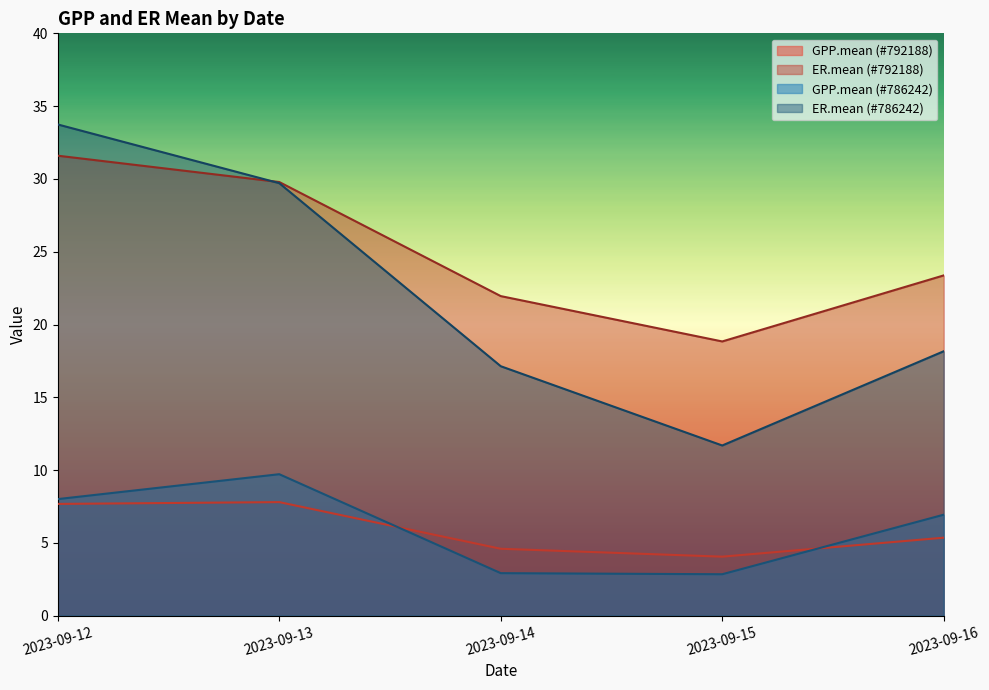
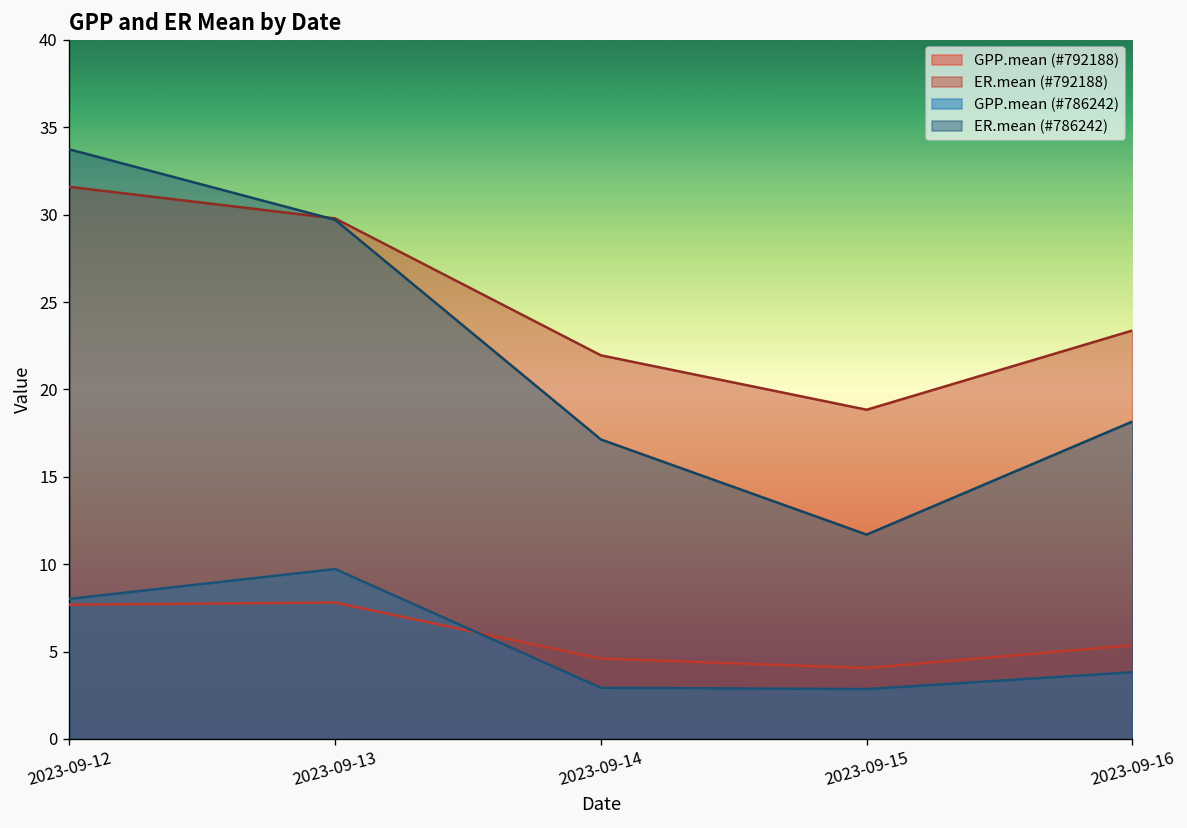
  {
    "GPP.mean (#786242)": {
      "2023-09-12": 8.0,
      "2023-09-13": 9.7,
      "2023-09-14": 2.9,
      "2023-09-15": 2.8,
-     "2023-09-16": 6.9
+     "2023-09-16": 3.8
    },
    "ER.mean (#786242)": {
      "2023-09-12": 33.7,
      "2023-09-14": 17.1,
      "2023-09-15": 11.7,
      "2023-09-16": 18.2
    }
  }
